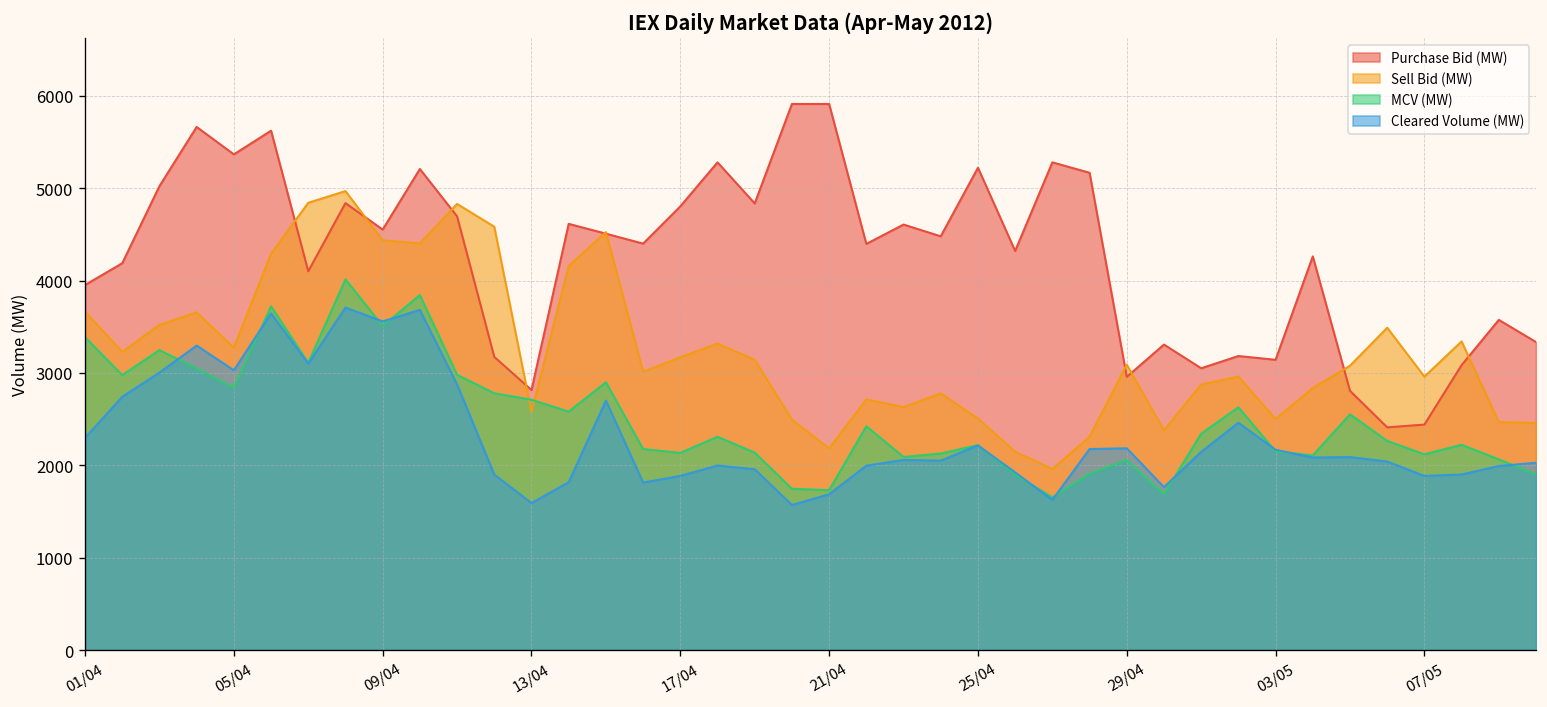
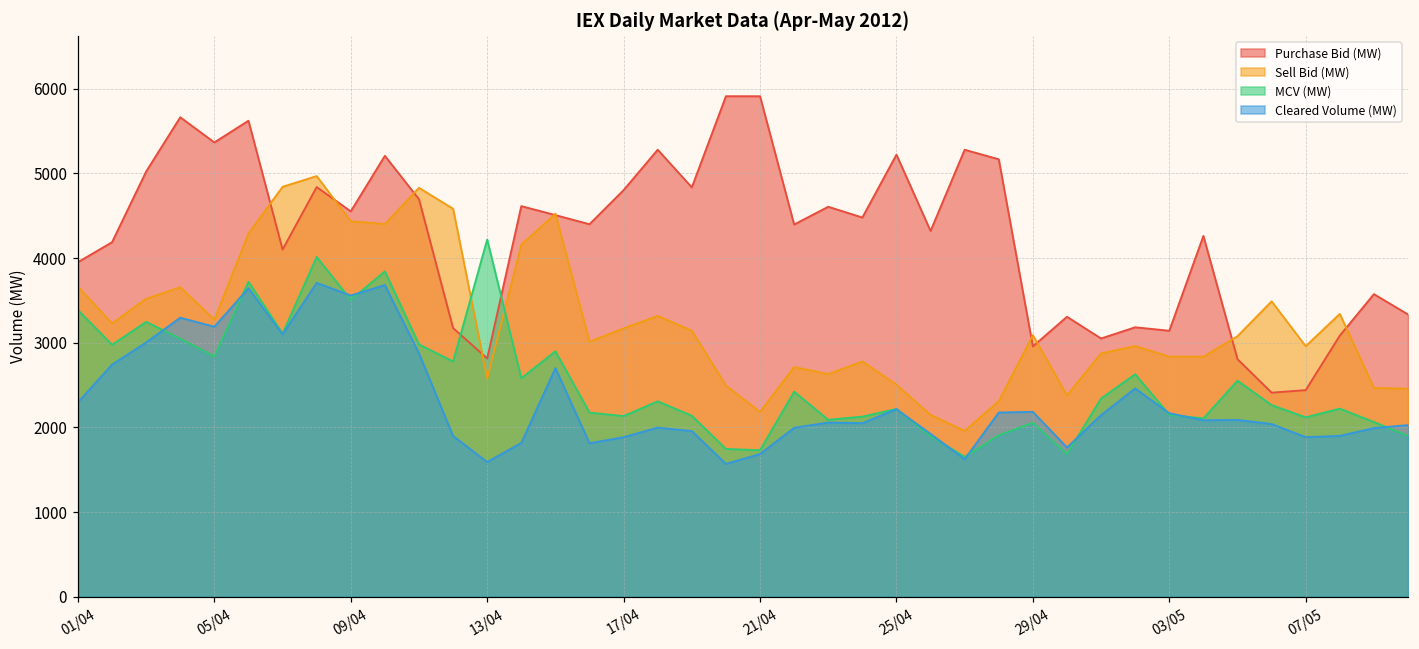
  {
    "Purchase Bid (MW)": {
      "01/04": 4000,
      "05/04": 5400,
      "09/04": 4600,
      "13/04": 2800,
      "17/04": 4800,
      "21/04": 5900,
      "25/04": 5200,
      "29/04": 3000,
      "03/05": 3100,
      "07/05": 2400
    },
    "Sell Bid (MW)": {
      "01/04": 3700,
      "05/04": 3300,
      "09/04": 4400,
      "13/04": 2600,
      "17/04": 3200,
      "21/04": 2200,
      "25/04": 2500,
      "29/04": 3100,
-     "03/05": 2500,
+     "03/05": 2800,
      "07/05": 3000
    },
    "MCV (MW)": {
      "01/04": 3400,
      "05/04": 2800,
      "09/04": 3500,
-     "13/04": 2700,
+     "13/04": 4200,
      "17/04": 2100,
      "21/04": 1700,
      "29/04": 2100,
      "07/05": 2100
    },
    "Cleared Volume (MW)": {
      "01/04": 2300,
-     "05/04": 3000,
+     "05/04": 3200,
      "09/04": 3600,
      "13/04": 1600,
      "17/04": 1900,
      "21/04": 1700,
      "29/04": 2200,
      "07/05": 1900
    }
  }
